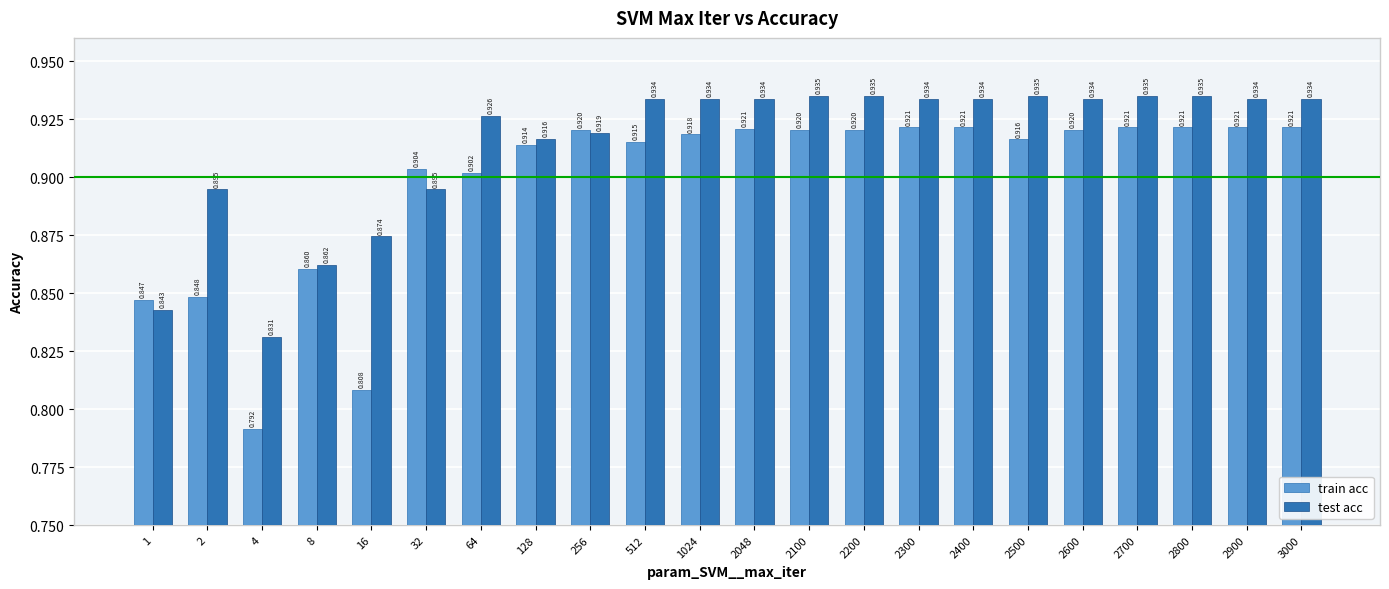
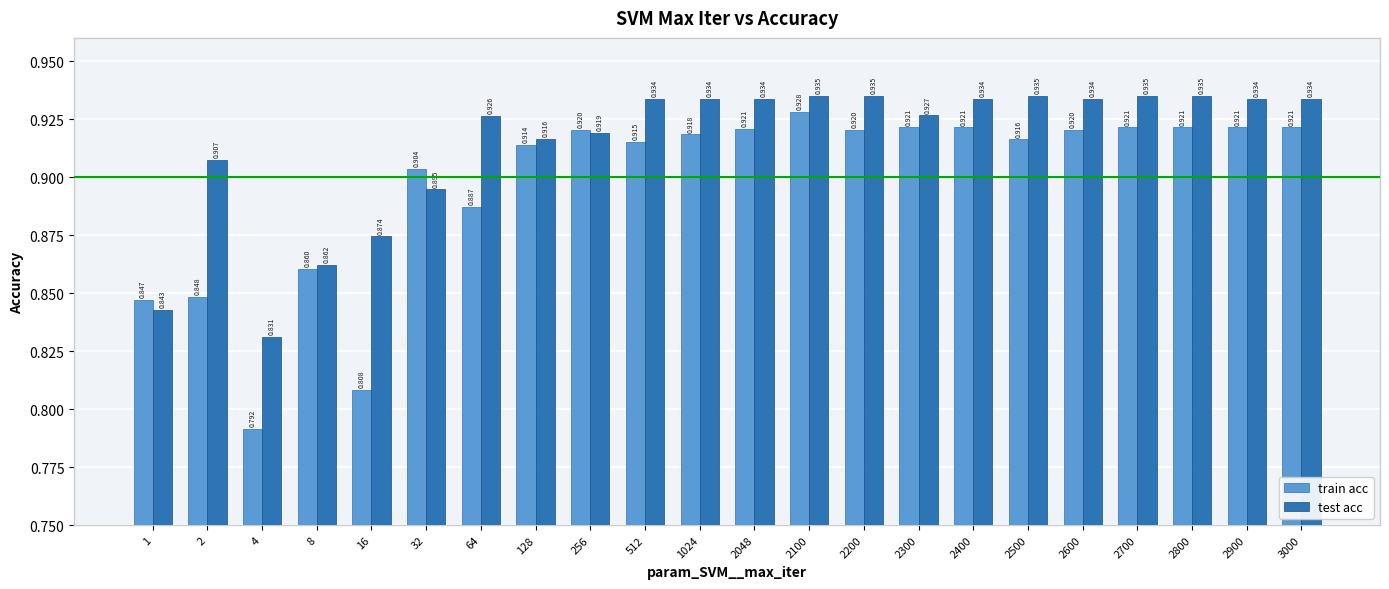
  {
    "train acc": {
      "1": 0.847,
      "2": 0.848,
      "4": 0.792,
      "8": 0.860,
      "16": 0.808,
      "32": 0.904,
-     "64": 0.902,
+     "64": 0.887,
      "128": 0.914,
      "256": 0.920,
      "512": 0.915,
      "1024": 0.918,
      "2048": 0.921,
-     "2100": 0.920,
+     "2100": 0.928,
      "2200": 0.920,
      "2300": 0.921,
      "2400": 0.921,
      "2500": 0.916,
      "2600": 0.920,
      "2700": 0.921,
      "2800": 0.921,
      "2900": 0.921,
      "3000": 0.921
    },
    "test acc": {
      "1": 0.843,
-     "2": 0.895,
+     "2": 0.907,
      "4": 0.831,
      "8": 0.862,
      "16": 0.874,
      "32": 0.895,
      "64": 0.926,
      "128": 0.916,
      "256": 0.919,
      "512": 0.934,
      "1024": 0.934,
      "2048": 0.934,
      "2100": 0.935,
      "2200": 0.935,
-     "2300": 0.934,
+     "2300": 0.927,
      "2400": 0.934,
      "2500": 0.935,
      "2600": 0.934,
      "2700": 0.935,
      "2800": 0.935,
      "2900": 0.934,
      "3000": 0.934
    }
  }
